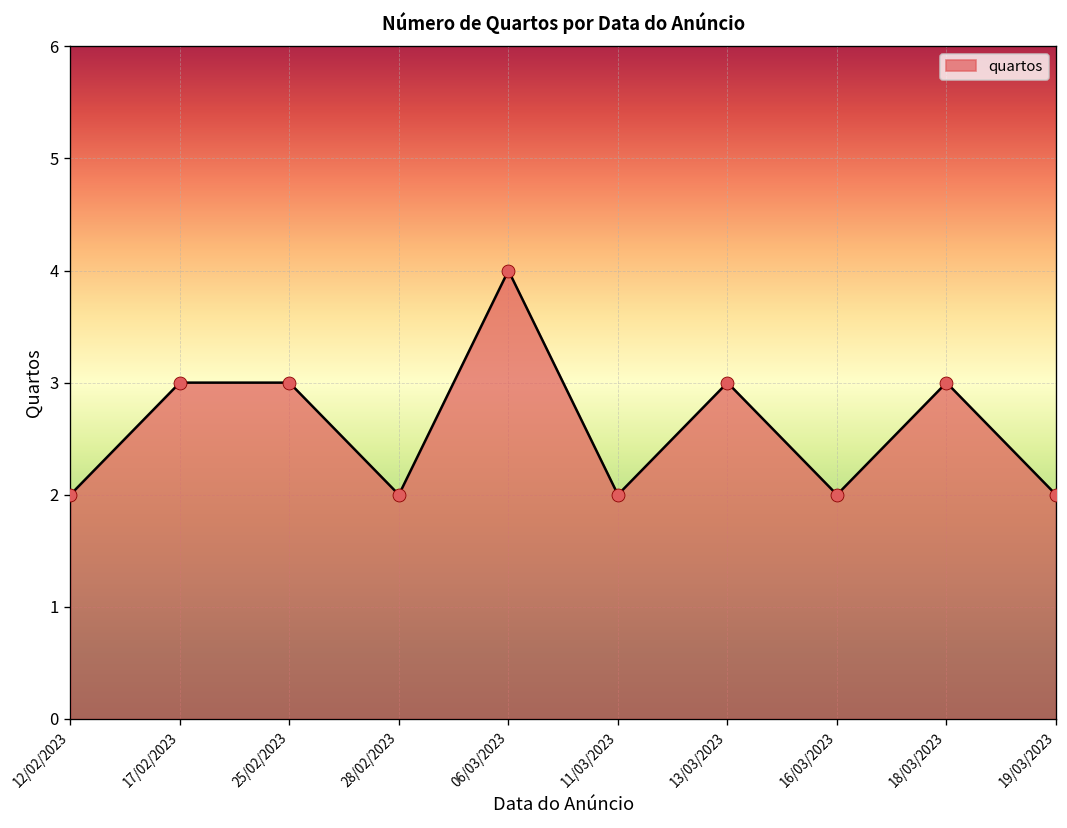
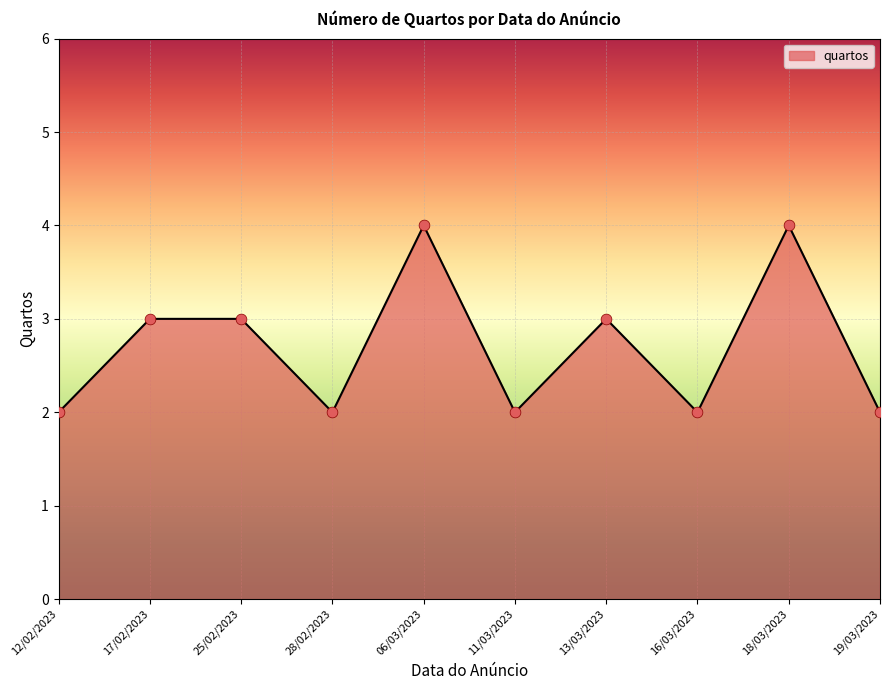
  {
    "12/02/2023": 2,
    "17/02/2023": 3,
    "25/02/2023": 3,
    "28/02/2023": 2,
    "06/03/2023": 4,
    "11/03/2023": 2,
    "13/03/2023": 3,
    "16/03/2023": 2,
-   "18/03/2023": 3,
+   "18/03/2023": 4,
    "19/03/2023": 2
  }
